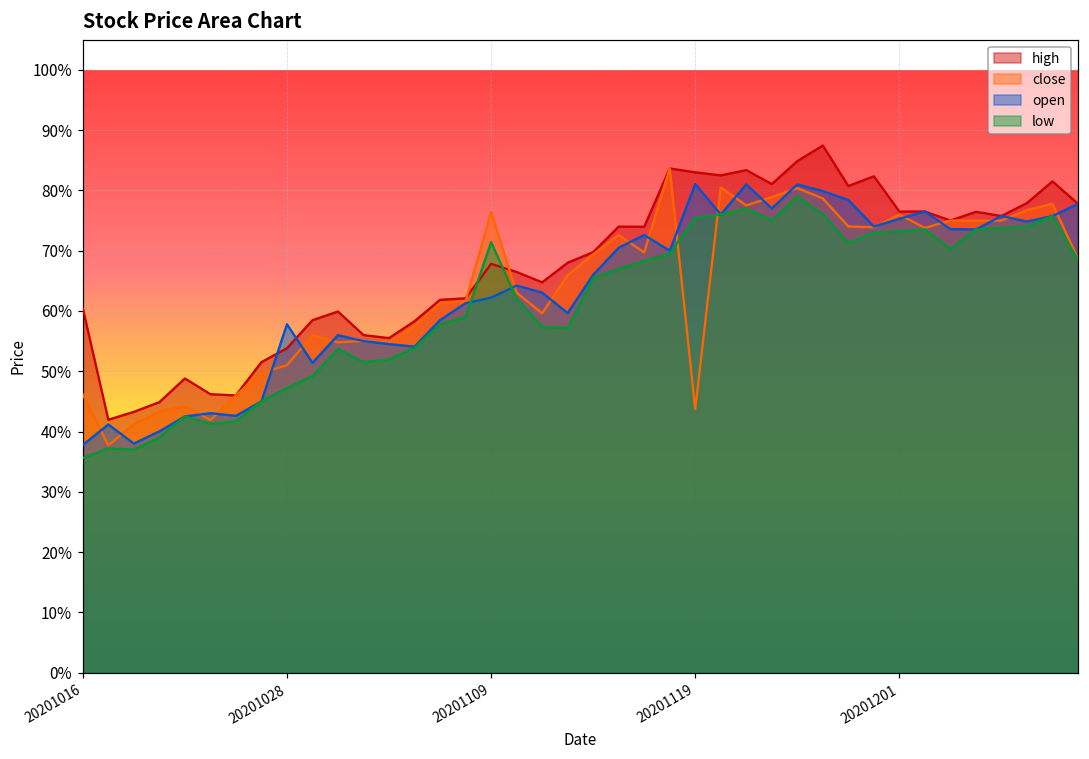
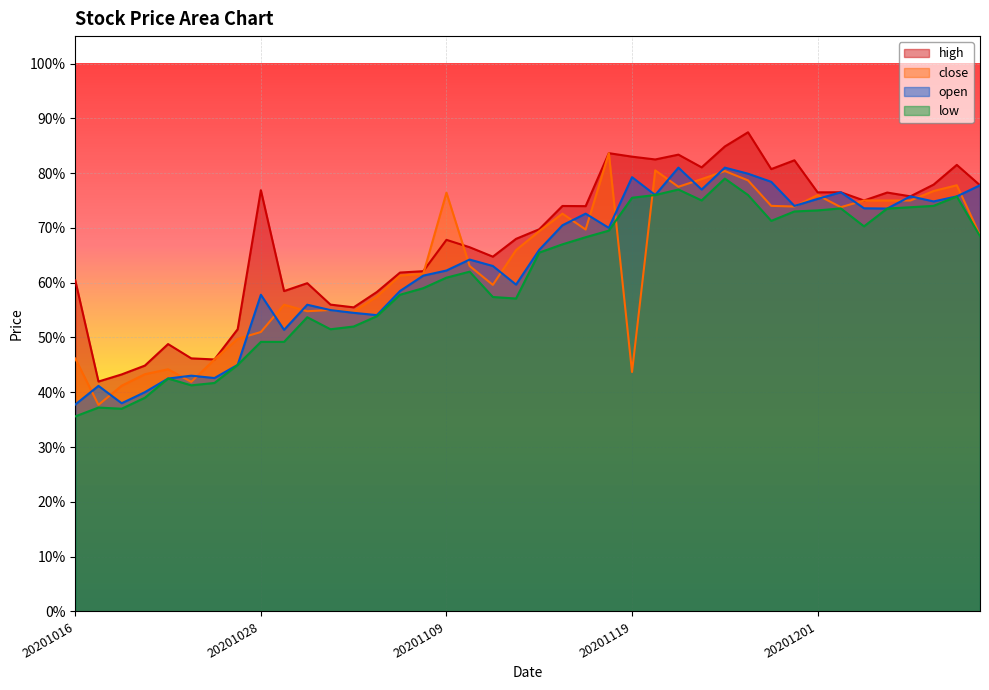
  {
    "high": {
      "20201016": "60%",
-     "20201028": "54%",
+     "20201028": "77%",
      "20201109": "68%",
      "20201119": "83%",
      "20201201": "76%"
    },
    "close": {
      "20201016": "46%",
      "20201028": "51%",
      "20201109": "76%",
      "20201119": "44%",
      "20201201": "76%"
    },
    "open": {
      "20201016": "38%",
      "20201028": "58%",
      "20201109": "62%",
-     "20201119": "81%",
+     "20201119": "79%",
      "20201201": "75%"
    },
    "low": {
      "20201016": "36%",
-     "20201028": "47%",
-     "20201109": "71%",
+     "20201028": "49%",
+     "20201109": "61%",
      "20201119": "76%",
      "20201201": "73%"
    }
  }
